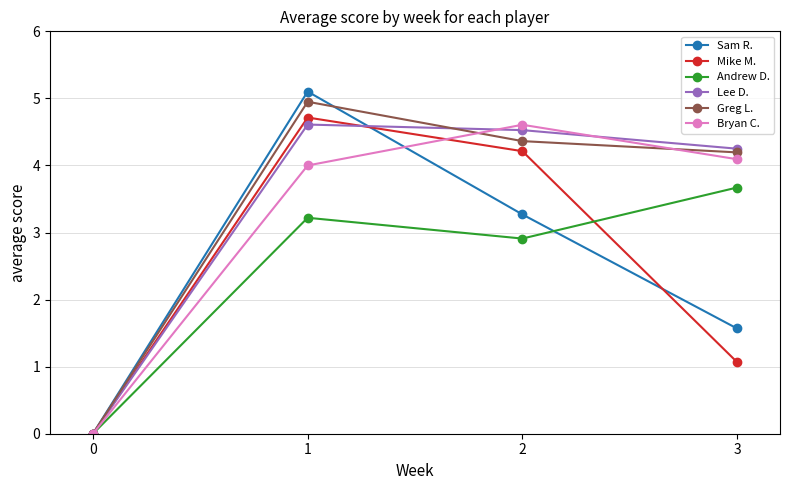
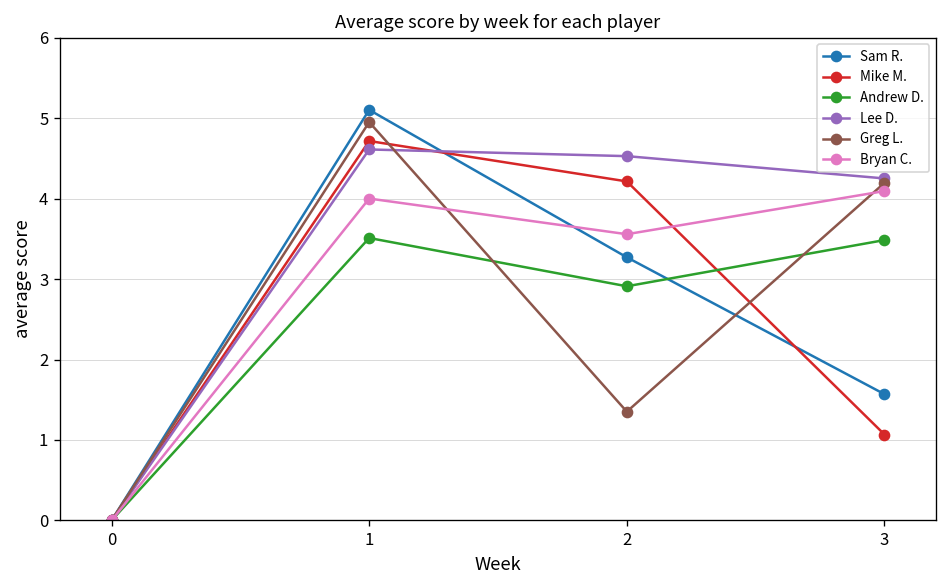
  {
    "Sam R.": {
      "1": 5.1,
      "2": 3.3,
      "3": 1.6
    },
    "Mike M.": {
      "1": 4.7,
      "2": 4.2,
      "3": 1.1
    },
    "Andrew D.": {
-     "1": 3.2,
+     "1": 3.5,
      "2": 2.9,
-     "3": 3.7
+     "3": 3.5
    },
    "Lee D.": {
      "1": 4.6,
      "2": 4.5,
      "3": 4.3
    },
    "Greg L.": {
      "1": 5.0,
-     "2": 4.4,
+     "2": 1.4,
      "3": 4.2
    },
    "Bryan C.": {
      "1": 4.0,
-     "2": 4.6,
+     "2": 3.6,
      "3": 4.1
    }
  }
